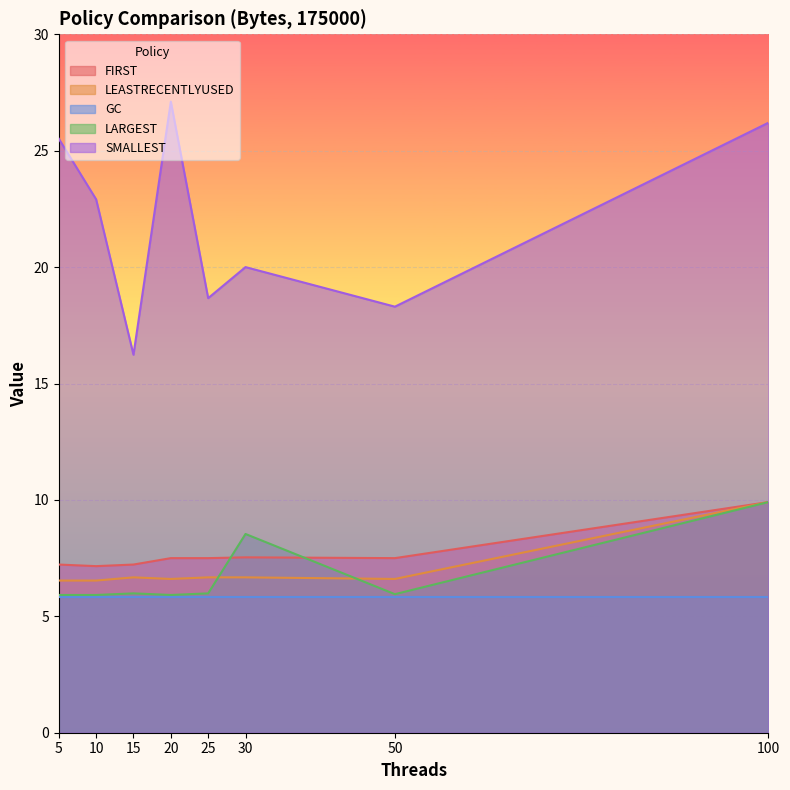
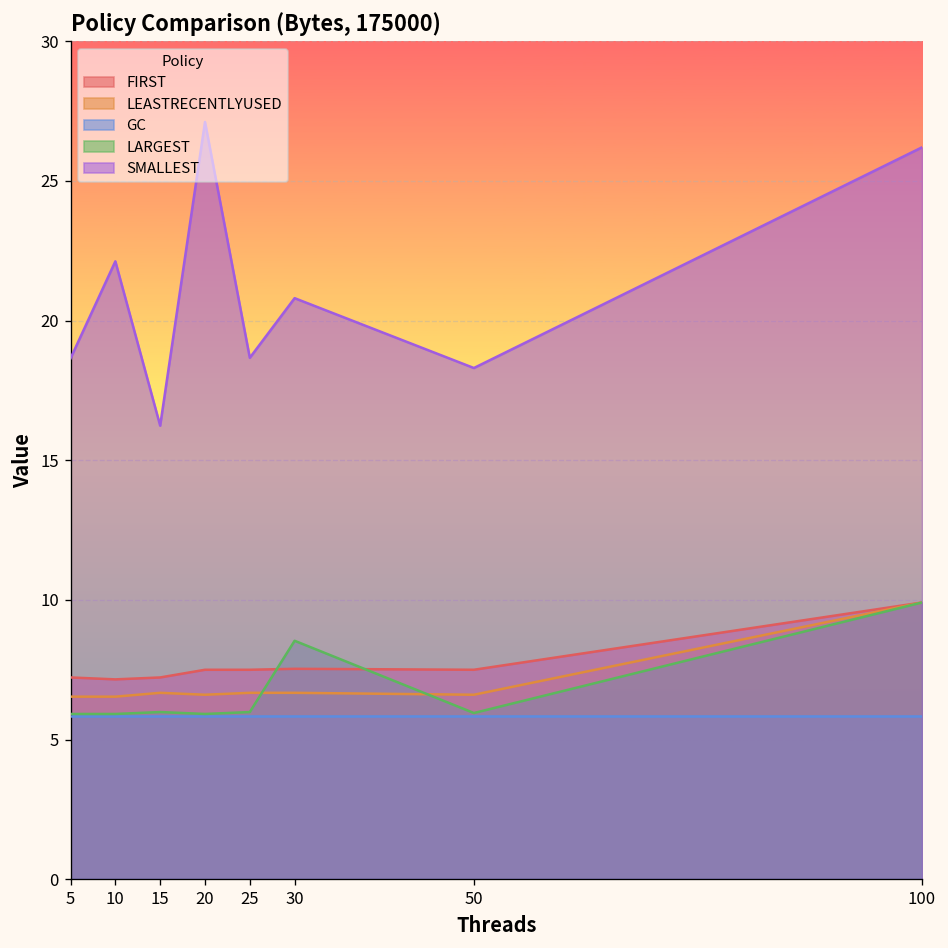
  {
    "GC": {
      "15": 5.8,
      "25": 5.8,
      "30": 5.8,
      "100": 5.8
    },
    "LARGEST": {
      "15": 6.0,
      "25": 6.0,
      "30": 8.5
    },
    "SMALLEST": {
-     "5": 25.5,
-     "10": 22.9,
+     "5": 18.6,
+     "10": 22.1,
      "15": 16.2,
      "25": 18.7,
-     "30": 20.0,
+     "30": 20.8,
      "50": 18.3,
      "100": 26.2
    }
  }
